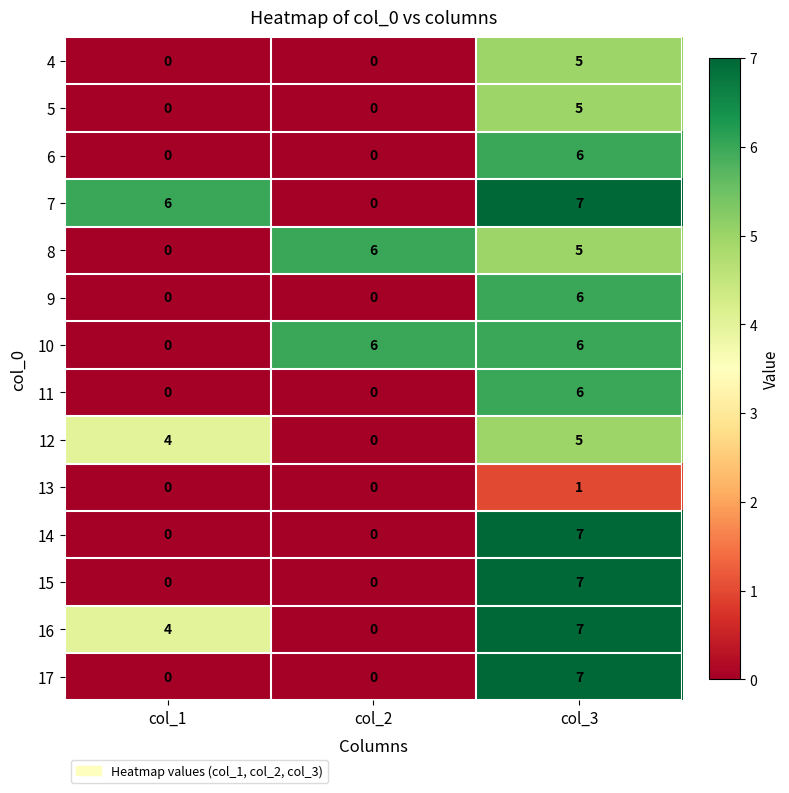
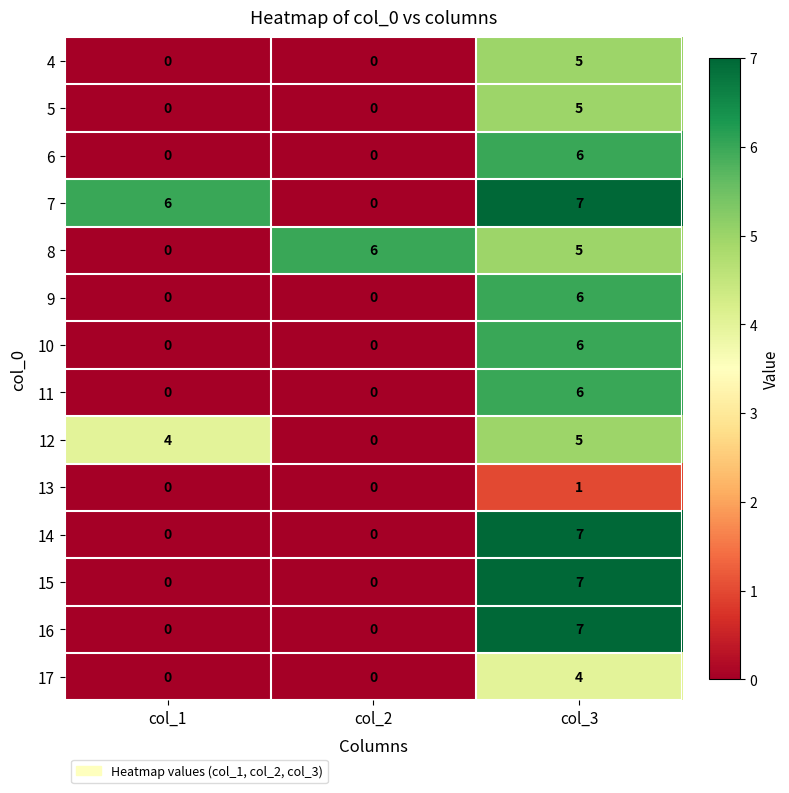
  {
    "4": {
      "col_1": 0,
      "col_2": 0,
      "col_3": 5
    },
    "5": {
      "col_1": 0,
      "col_2": 0,
      "col_3": 5
    },
    "6": {
      "col_1": 0,
      "col_2": 0,
      "col_3": 6
    },
    "7": {
      "col_1": 6,
      "col_2": 0,
      "col_3": 7
    },
    "8": {
      "col_1": 0,
      "col_2": 6,
      "col_3": 5
    },
    "9": {
      "col_1": 0,
      "col_2": 0,
      "col_3": 6
    },
    "10": {
      "col_1": 0,
-     "col_2": 6,
+     "col_2": 0,
      "col_3": 6
    },
    "11": {
      "col_1": 0,
      "col_2": 0,
      "col_3": 6
    },
    "12": {
      "col_1": 4,
      "col_2": 0,
      "col_3": 5
    },
    "13": {
      "col_1": 0,
      "col_2": 0,
      "col_3": 1
    },
    "14": {
      "col_1": 0,
      "col_2": 0,
      "col_3": 7
    },
    "15": {
      "col_1": 0,
      "col_2": 0,
      "col_3": 7
    },
    "16": {
-     "col_1": 4,
+     "col_1": 0,
      "col_2": 0,
      "col_3": 7
    },
    "17": {
      "col_1": 0,
      "col_2": 0,
-     "col_3": 7
+     "col_3": 4
    }
  }
